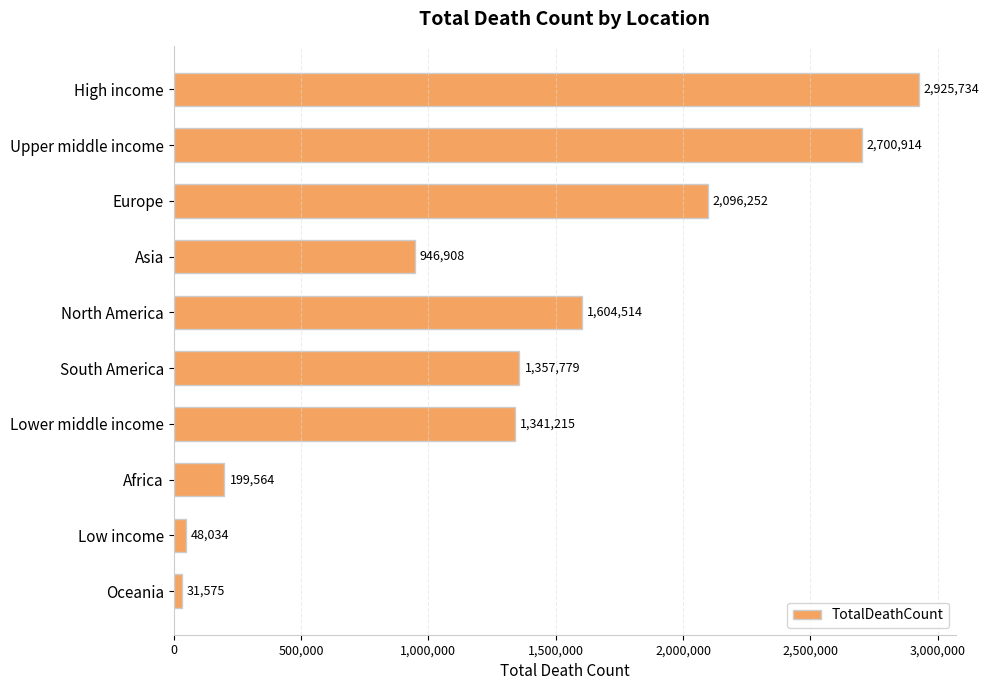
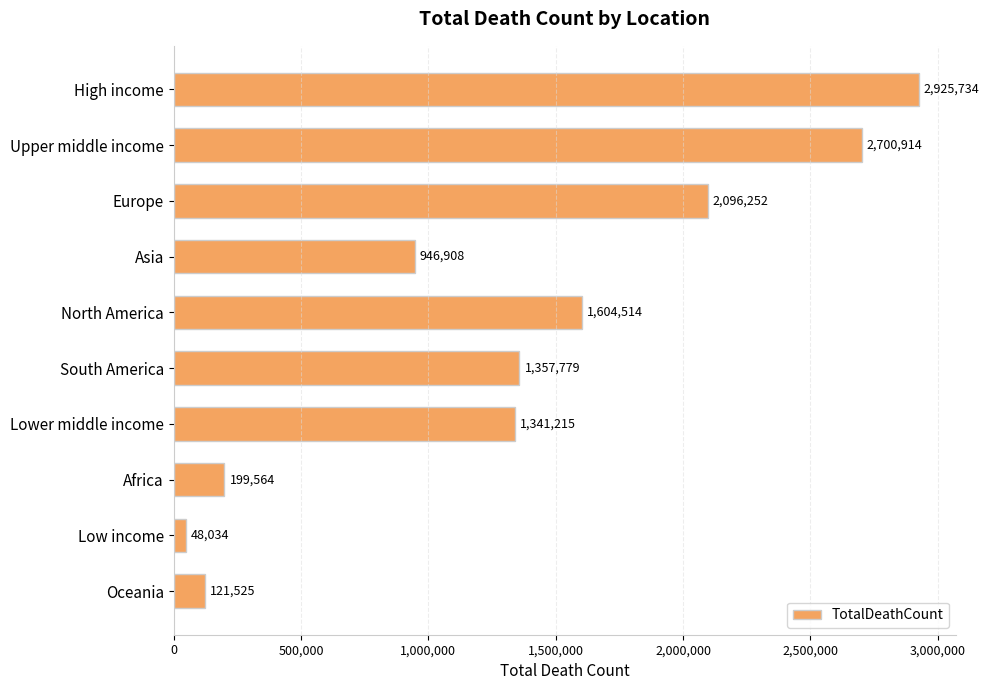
  {
    "High income": "2,925,734",
    "Upper middle income": "2,700,914",
    "Europe": "2,096,252",
    "Asia": "946,908",
    "North America": "1,604,514",
    "South America": "1,357,779",
    "Lower middle income": "1,341,215",
    "Africa": "199,564",
    "Low income": "48,034",
-   "Oceania": "31,575"
+   "Oceania": "121,525"
  }
